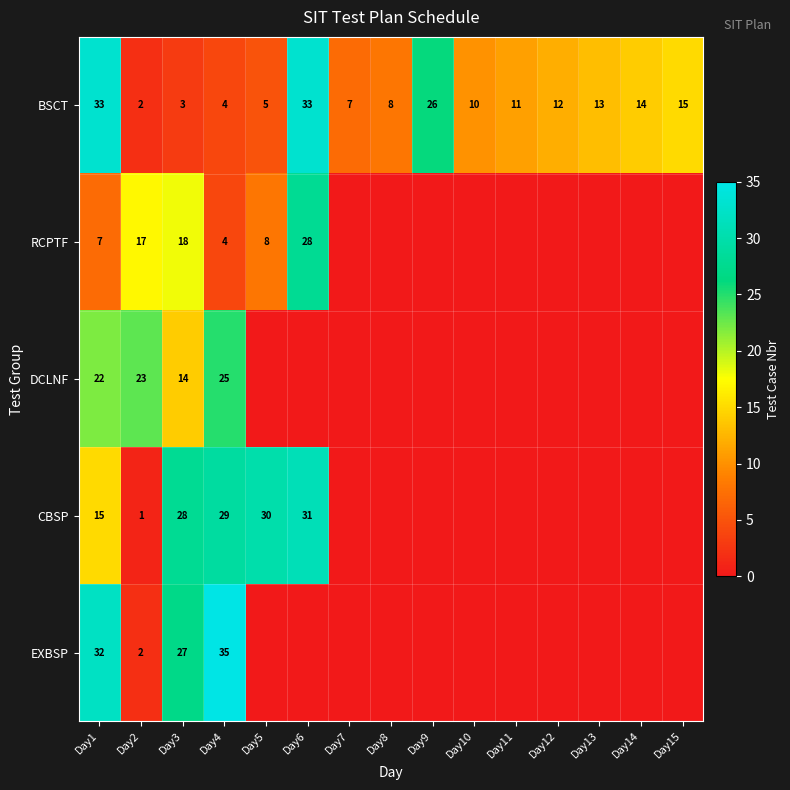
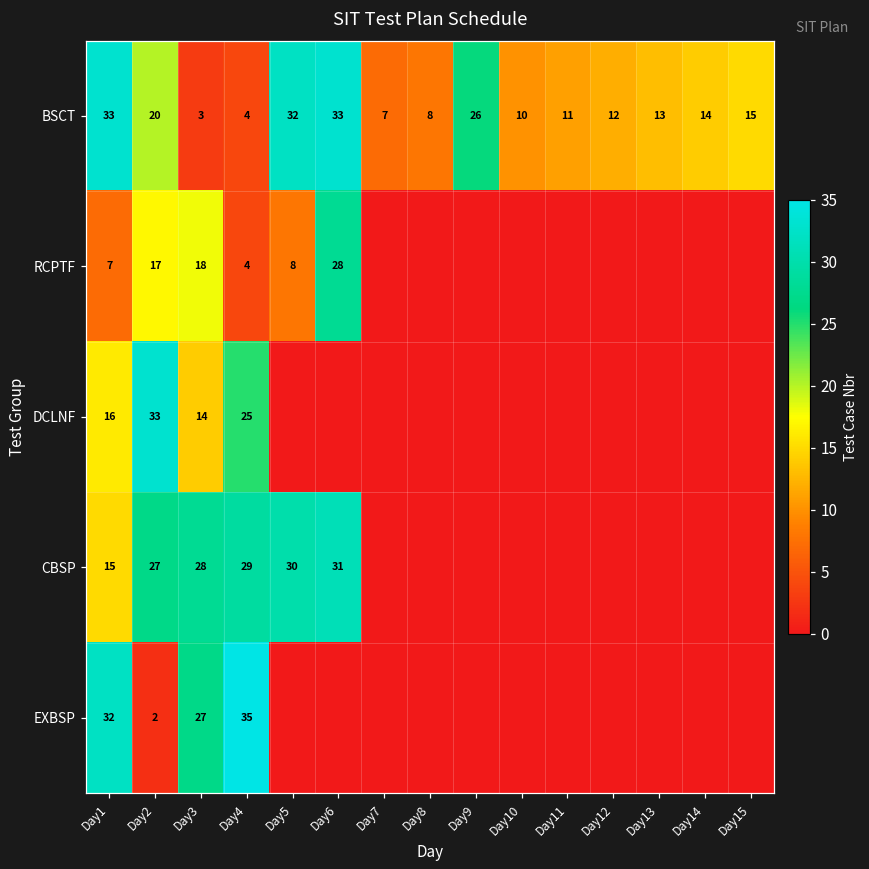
  {
    "BSCT": {
      "Day1": 33,
-     "Day2": 2,
+     "Day2": 20,
      "Day3": 3,
      "Day4": 4,
-     "Day5": 5,
+     "Day5": 32,
      "Day6": 33,
      "Day7": 7,
      "Day8": 8,
      "Day9": 26,
      "Day10": 10,
      "Day11": 11,
      "Day12": 12,
      "Day13": 13,
      "Day14": 14,
      "Day15": 15
    },
    "RCPTF": {
      "Day1": 7,
      "Day2": 17,
      "Day3": 18,
      "Day4": 4,
      "Day5": 8,
      "Day6": 28
    },
    "DCLNF": {
-     "Day1": 22,
-     "Day2": 23,
+     "Day1": 16,
+     "Day2": 33,
      "Day3": 14,
      "Day4": 25
    },
    "CBSP": {
      "Day1": 15,
-     "Day2": 1,
+     "Day2": 27,
      "Day3": 28,
      "Day4": 29,
      "Day5": 30,
      "Day6": 31
    },
    "EXBSP": {
      "Day1": 32,
      "Day2": 2,
      "Day3": 27,
      "Day4": 35
    }
  }
